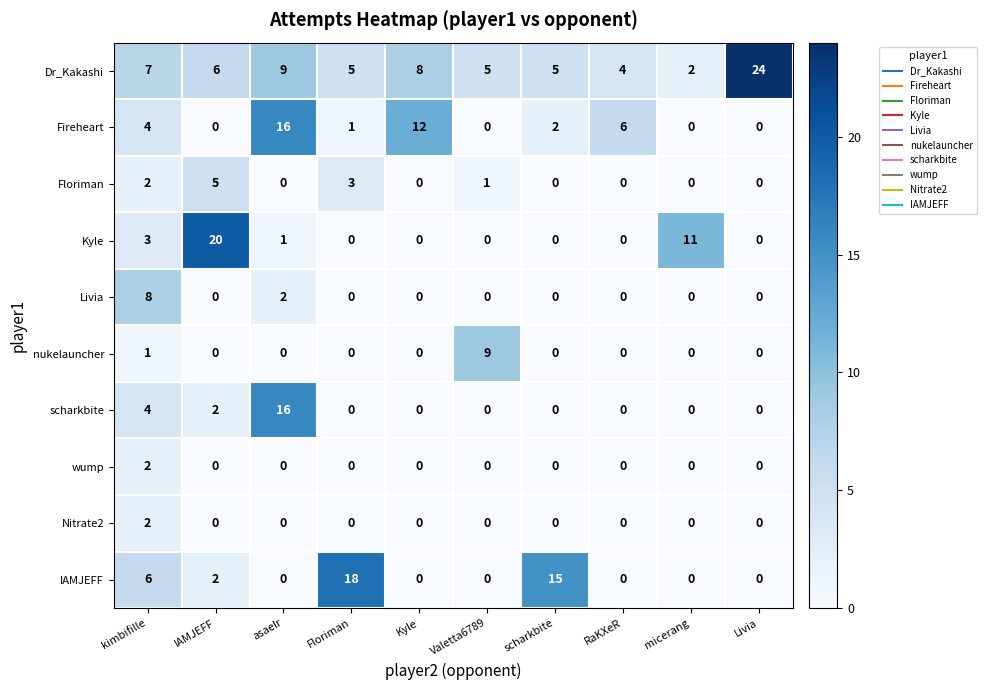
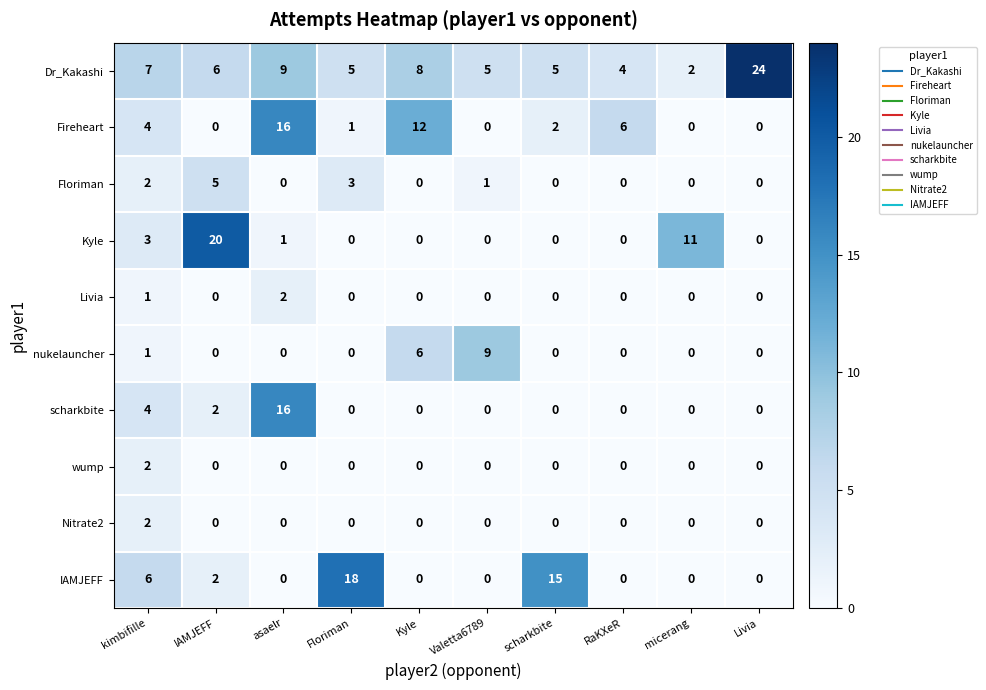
  {
    "Dr_Kakashi": {
      "kimbifille": 7,
      "IAMJEFF": 6,
      "asaelr": 9,
      "Floriman": 5,
      "Kyle": 8,
      "Valetta6789": 5,
      "scharkbite": 5,
      "RaKXeR": 4,
      "micerang": 2,
      "Livia": 24
    },
    "Fireheart": {
      "kimbifille": 4,
      "IAMJEFF": 0,
      "asaelr": 16,
      "Floriman": 1,
      "Kyle": 12,
      "Valetta6789": 0,
      "scharkbite": 2,
      "RaKXeR": 6,
      "micerang": 0,
      "Livia": 0
    },
    "Floriman": {
      "kimbifille": 2,
      "IAMJEFF": 5,
      "asaelr": 0,
      "Floriman": 3,
      "Kyle": 0,
      "Valetta6789": 1,
      "scharkbite": 0,
      "RaKXeR": 0,
      "micerang": 0,
      "Livia": 0
    },
    "Kyle": {
      "kimbifille": 3,
      "IAMJEFF": 20,
      "asaelr": 1,
      "Floriman": 0,
      "Kyle": 0,
      "Valetta6789": 0,
      "scharkbite": 0,
      "RaKXeR": 0,
      "micerang": 11,
      "Livia": 0
    },
    "Livia": {
-     "kimbifille": 8,
+     "kimbifille": 1,
      "IAMJEFF": 0,
      "asaelr": 2,
      "Floriman": 0,
      "Kyle": 0,
      "Valetta6789": 0,
      "scharkbite": 0,
      "RaKXeR": 0,
      "micerang": 0,
      "Livia": 0
    },
    "nukelauncher": {
      "kimbifille": 1,
      "IAMJEFF": 0,
      "asaelr": 0,
      "Floriman": 0,
-     "Kyle": 0,
+     "Kyle": 6,
      "Valetta6789": 9,
      "scharkbite": 0,
      "RaKXeR": 0,
      "micerang": 0,
      "Livia": 0
    },
    "scharkbite": {
      "kimbifille": 4,
      "IAMJEFF": 2,
      "asaelr": 16,
      "Floriman": 0,
      "Kyle": 0,
      "Valetta6789": 0,
      "scharkbite": 0,
      "RaKXeR": 0,
      "micerang": 0,
      "Livia": 0
    },
    "wump": {
      "kimbifille": 2,
      "IAMJEFF": 0,
      "asaelr": 0,
      "Floriman": 0,
      "Kyle": 0,
      "Valetta6789": 0,
      "scharkbite": 0,
      "RaKXeR": 0,
      "micerang": 0,
      "Livia": 0
    },
    "Nitrate2": {
      "kimbifille": 2,
      "IAMJEFF": 0,
      "asaelr": 0,
      "Floriman": 0,
      "Kyle": 0,
      "Valetta6789": 0,
      "scharkbite": 0,
      "RaKXeR": 0,
      "micerang": 0,
      "Livia": 0
    },
    "IAMJEFF": {
      "kimbifille": 6,
      "IAMJEFF": 2,
      "asaelr": 0,
      "Floriman": 18,
      "Kyle": 0,
      "Valetta6789": 0,
      "scharkbite": 15,
      "RaKXeR": 0,
      "micerang": 0,
      "Livia": 0
    }
  }
